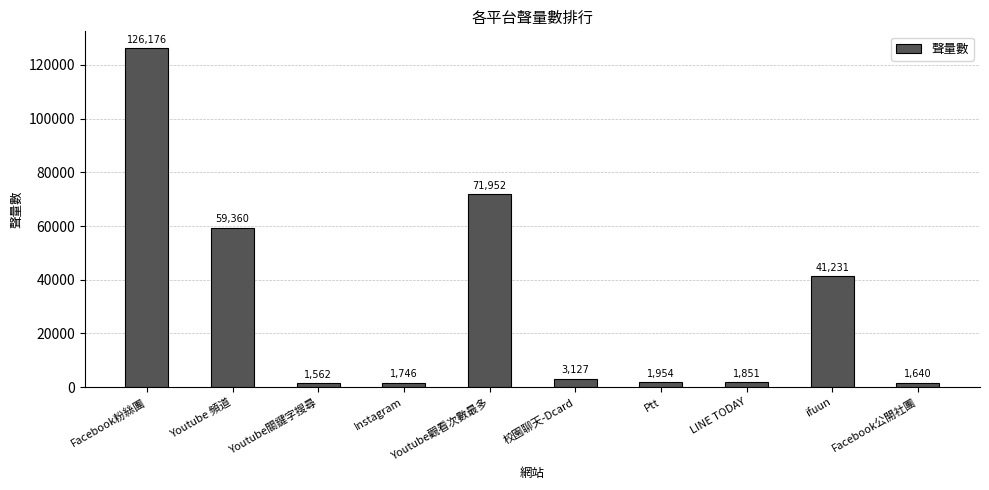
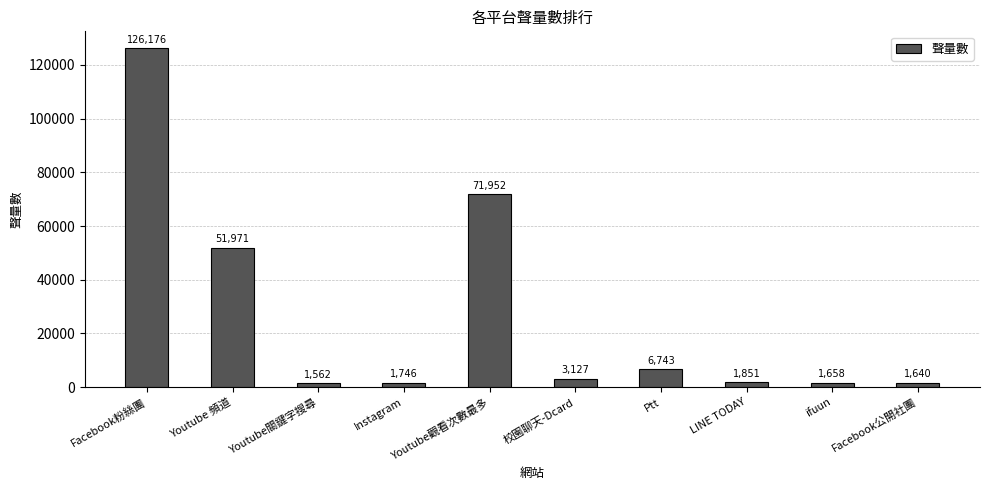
  {
    "Facebook粉絲團": "126,176",
-   "Youtube 頻道": "59,360",
+   "Youtube 頻道": "51,971",
    "Youtube關鍵字搜尋": "1,562",
    "Instagram": "1,746",
    "Youtube觀看次數最多": "71,952",
    "校園聊天-Dcard": "3,127",
-   "Ptt": "1,954",
+   "Ptt": "6,743",
    "LINE TODAY": "1,851",
-   "ifuun": "41,231",
+   "ifuun": "1,658",
    "Facebook公開社團": "1,640"
  }
